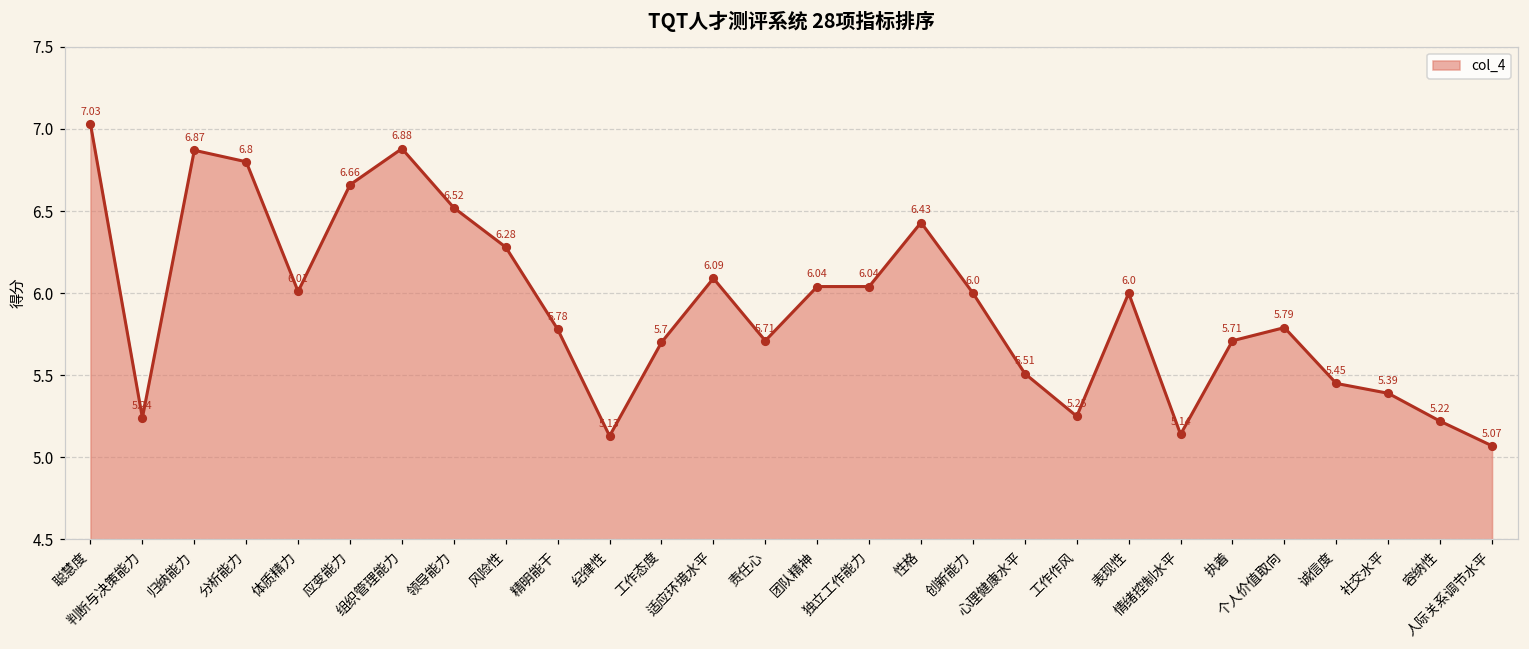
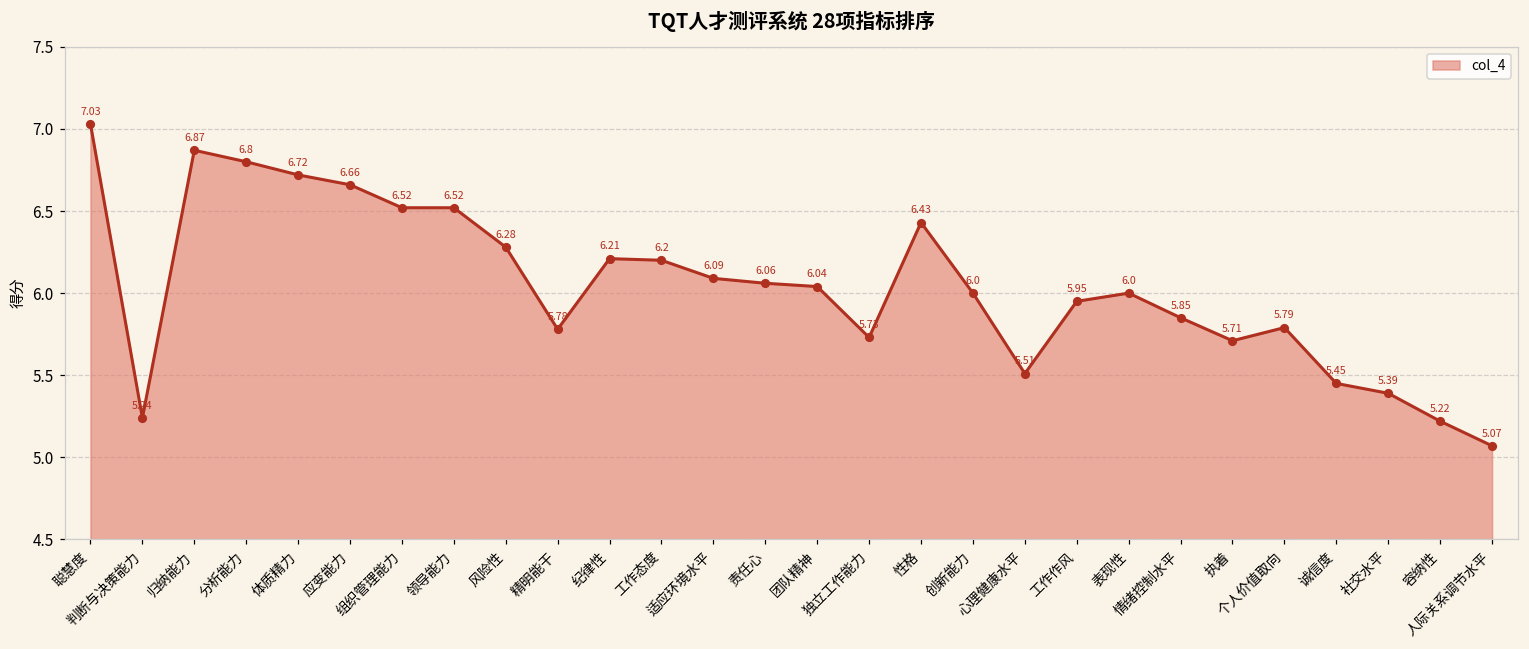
  {
    "聪慧度": 7.03,
    "判断与决策能力": 5.24,
    "归纳能力": 6.87,
    "分析能力": 6.8,
-   "体质精力": 6.01,
+   "体质精力": 6.72,
    "应变能力": 6.66,
-   "组织管理能力": 6.88,
+   "组织管理能力": 6.52,
    "领导能力": 6.52,
    "风险性": 6.28,
    "精明能干": 5.78,
-   "纪律性": 5.13,
-   "工作态度": 5.7,
+   "纪律性": 6.21,
+   "工作态度": 6.2,
    "适应环境水平": 6.09,
-   "责任心": 5.71,
+   "责任心": 6.06,
    "团队精神": 6.04,
-   "独立工作能力": 6.04,
+   "独立工作能力": 5.73,
    "性格": 6.43,
    "创新能力": 6.0,
    "心理健康水平": 5.51,
-   "工作作风": 5.25,
+   "工作作风": 5.95,
    "表现性": 6.0,
-   "情绪控制水平": 5.14,
+   "情绪控制水平": 5.85,
    "执着": 5.71,
    "个人价值取向": 5.79,
    "诚信度": 5.45,
    "社交水平": 5.39,
    "容纳性": 5.22,
    "人际关系调节水平": 5.07
  }
